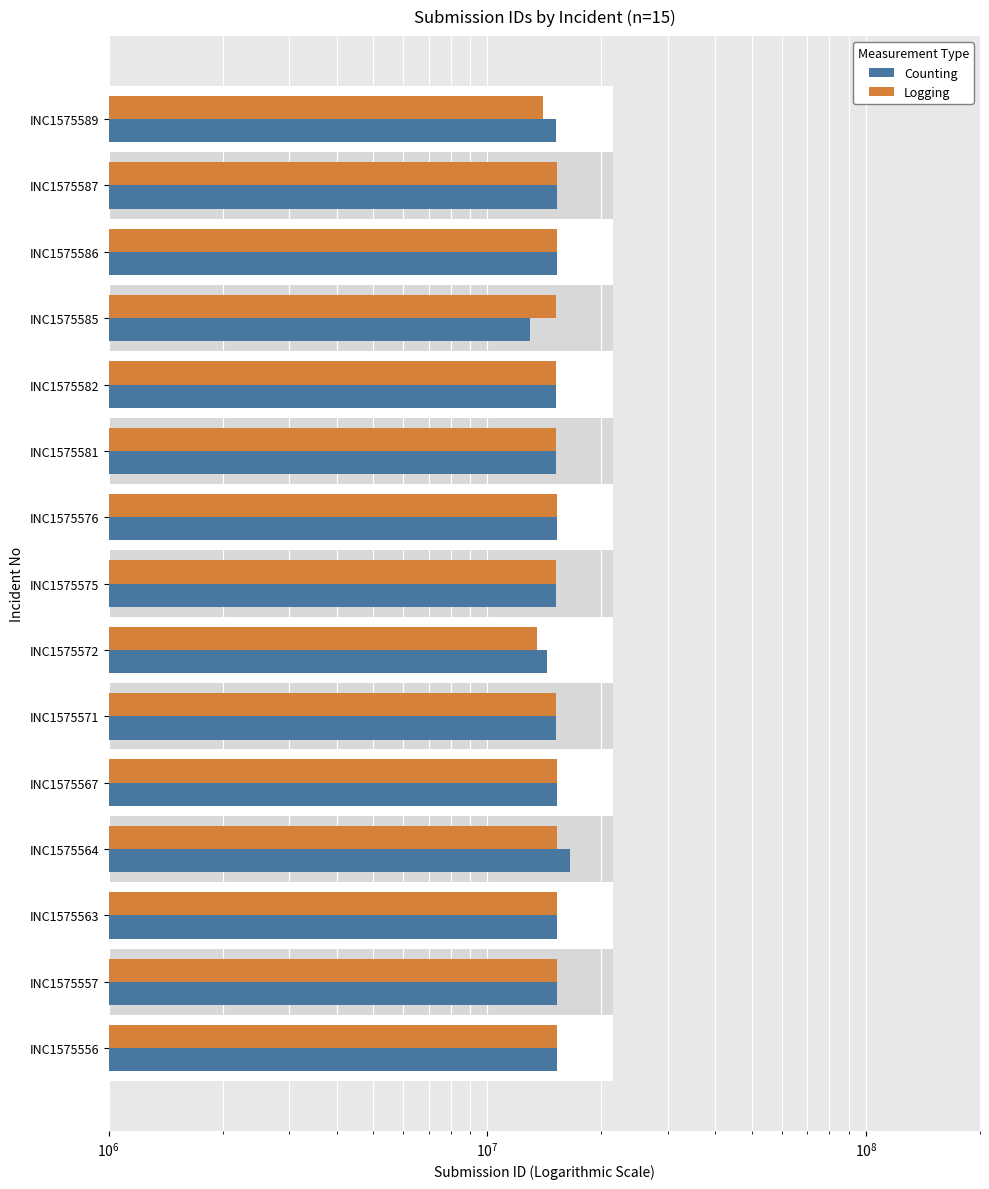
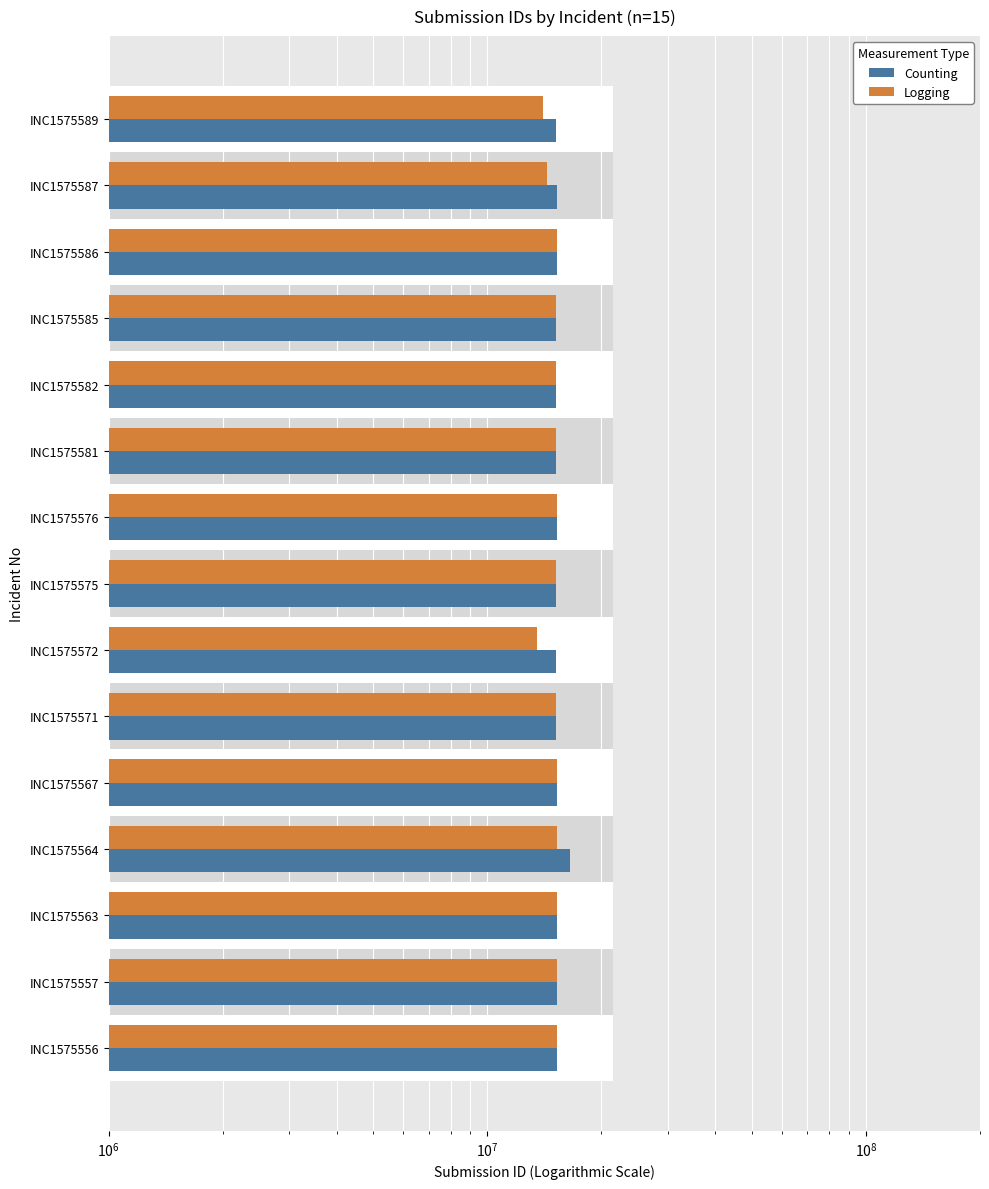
  {
    "Counting": {
-     "INC1575585": 12900000,
-     "INC1575572": 14400000
+     "INC1575585": 15200000,
+     "INC1575572": 15200000
    },
    "Logging": {
-     "INC1575587": 15300000
+     "INC1575587": 14400000
    }
  }
